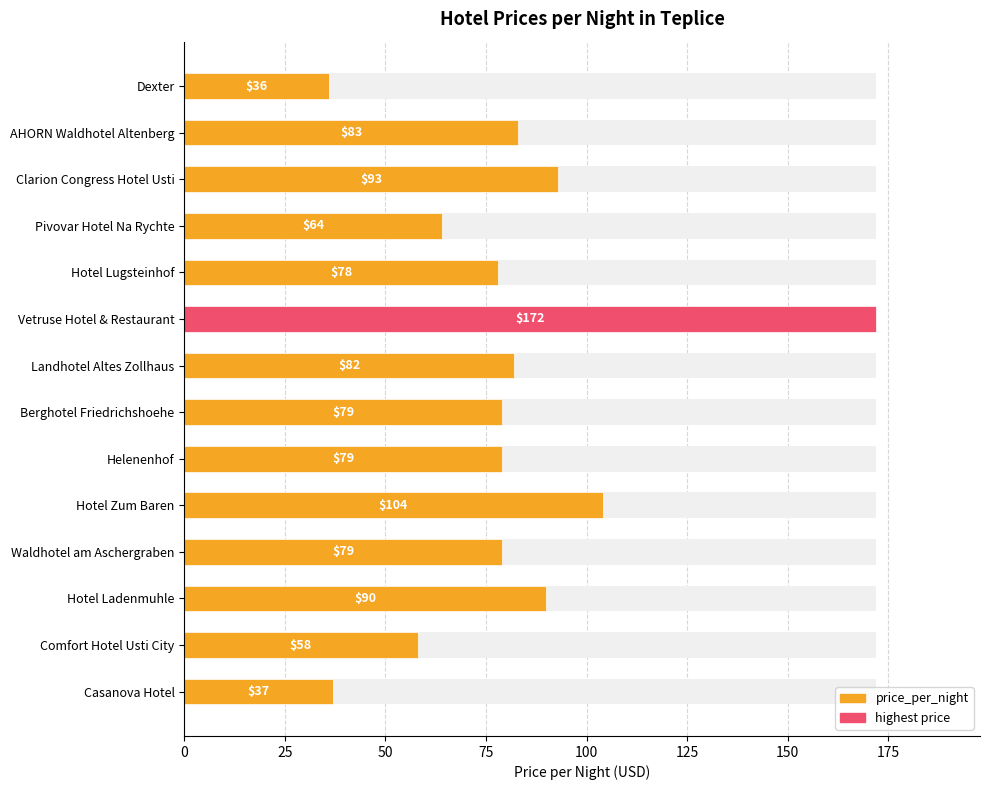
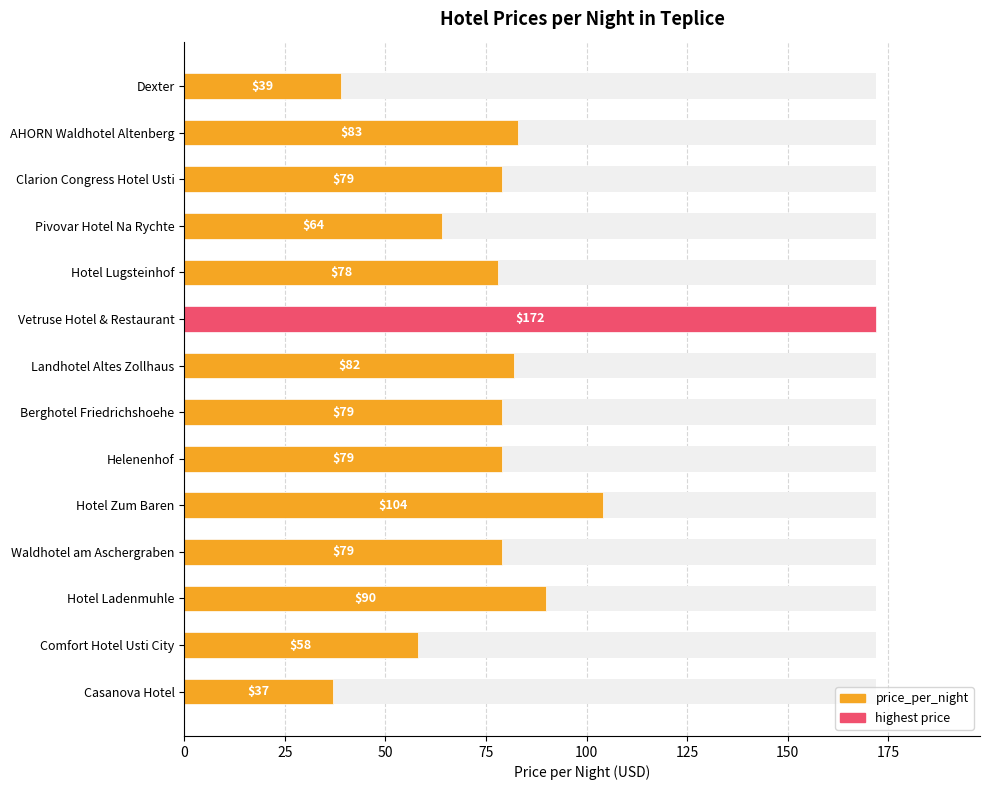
  {
    "price_per_night": {
-     "Dexter": "$36",
-     "Clarion Congress Hotel Usti": "$93",
+     "Dexter": "$39",
+     "Clarion Congress Hotel Usti": "$79",
      "Vetruse Hotel & Restaurant": "$172"
    }
  }
